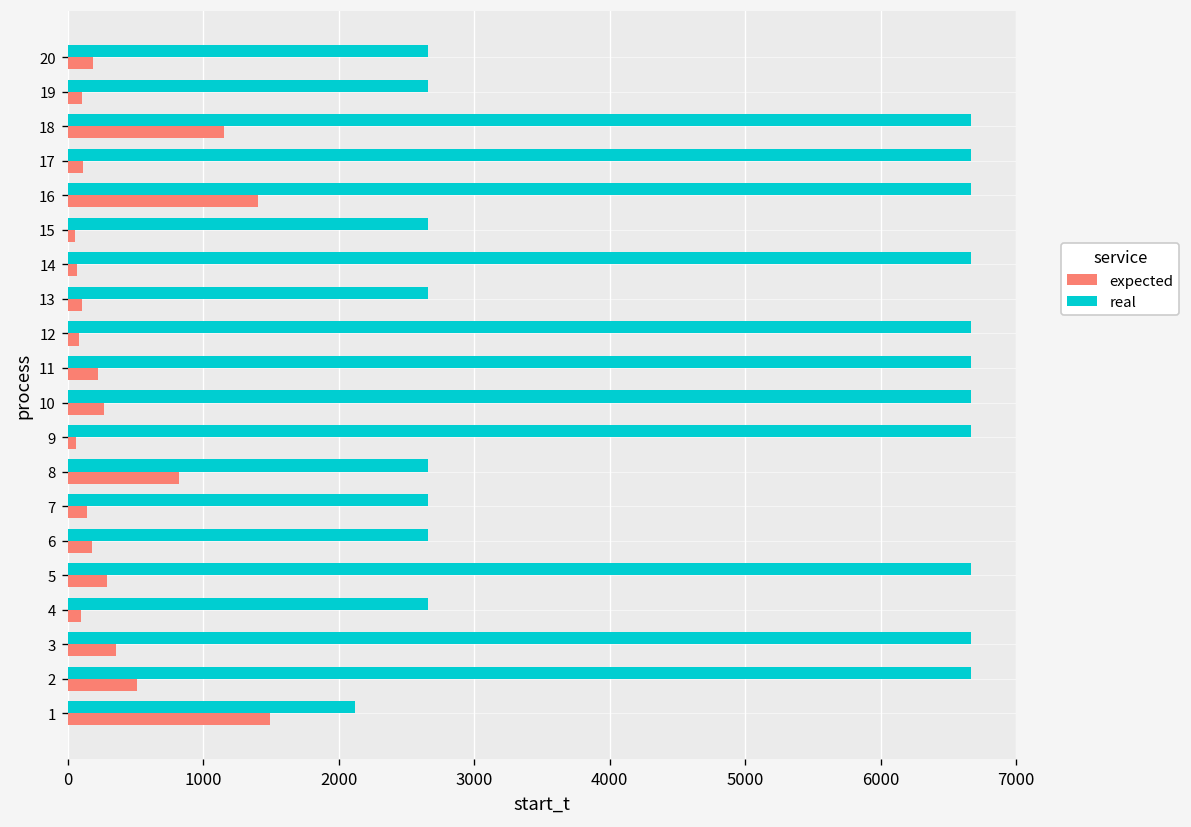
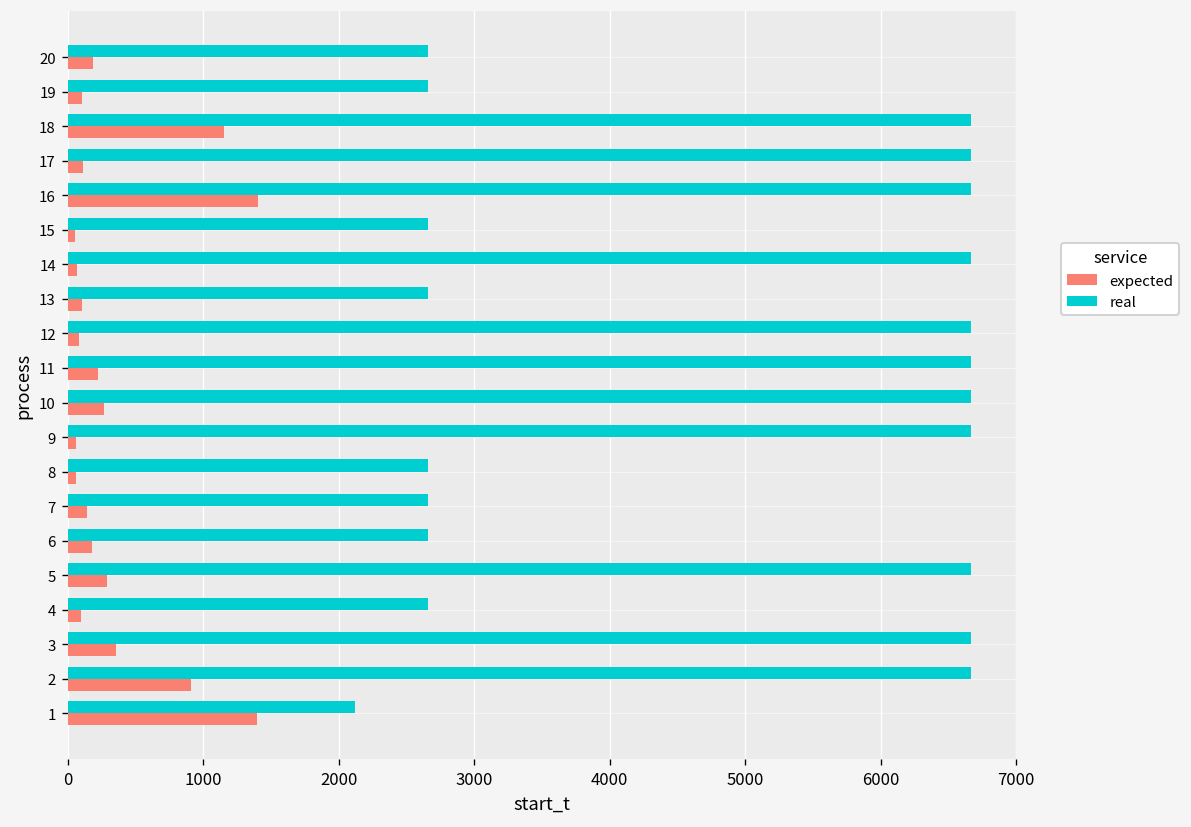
  {
    "expected": {
      "20": 190,
      "19": 110,
      "18": 1160,
      "17": 110,
      "16": 1410,
      "15": 60,
      "14": 70,
      "13": 110,
      "12": 90,
      "11": 220,
      "10": 270,
      "9": 60,
-     "8": 820,
+     "8": 60,
      "7": 140,
      "6": 180,
      "5": 290,
      "4": 100,
      "3": 360,
-     "2": 510,
-     "1": 1490
+     "2": 910,
+     "1": 1400
    },
    "real": {
      "20": 2660,
      "19": 2660,
      "18": 6670,
      "17": 6670,
      "16": 6670,
      "15": 2660,
      "14": 6670,
      "13": 2660,
      "12": 6670,
      "11": 6670,
      "10": 6670,
      "9": 6670,
      "8": 2660,
      "7": 2660,
      "6": 2660,
      "5": 6670,
      "4": 2660,
      "3": 6670,
      "2": 6670,
      "1": 2120
    }
  }
